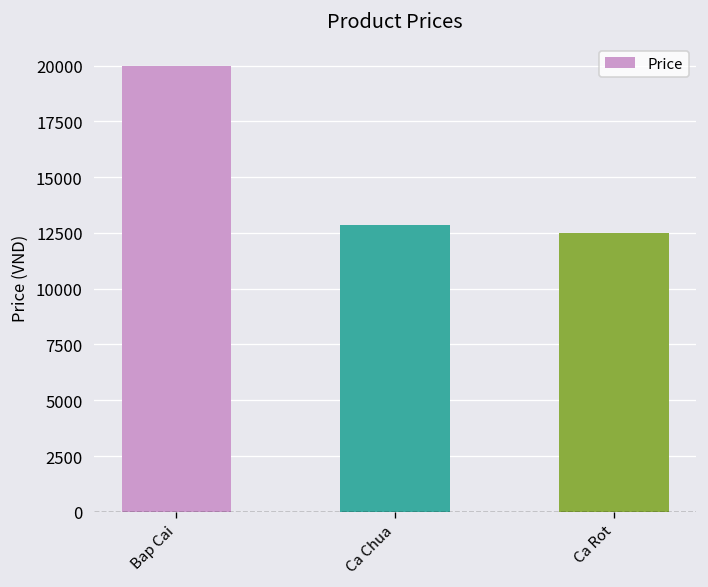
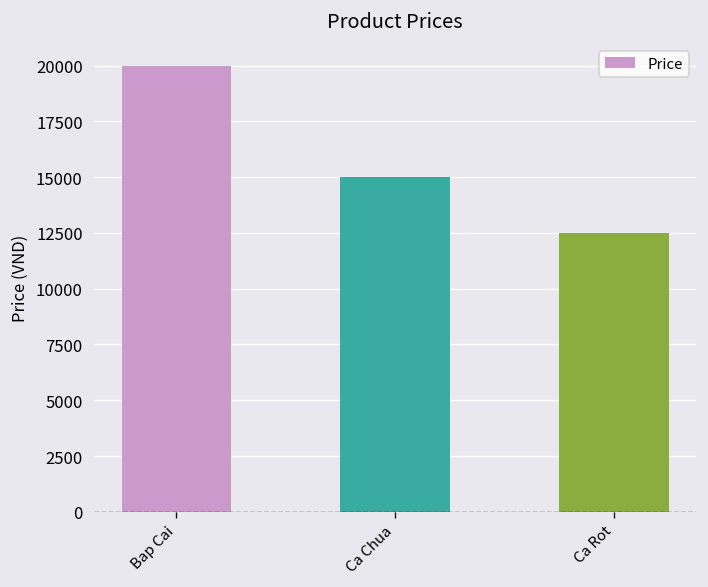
  {
    "Bap Cai": 20000,
-   "Ca Chua": 12800,
+   "Ca Chua": 15000,
    "Ca Rot": 12500
  }
